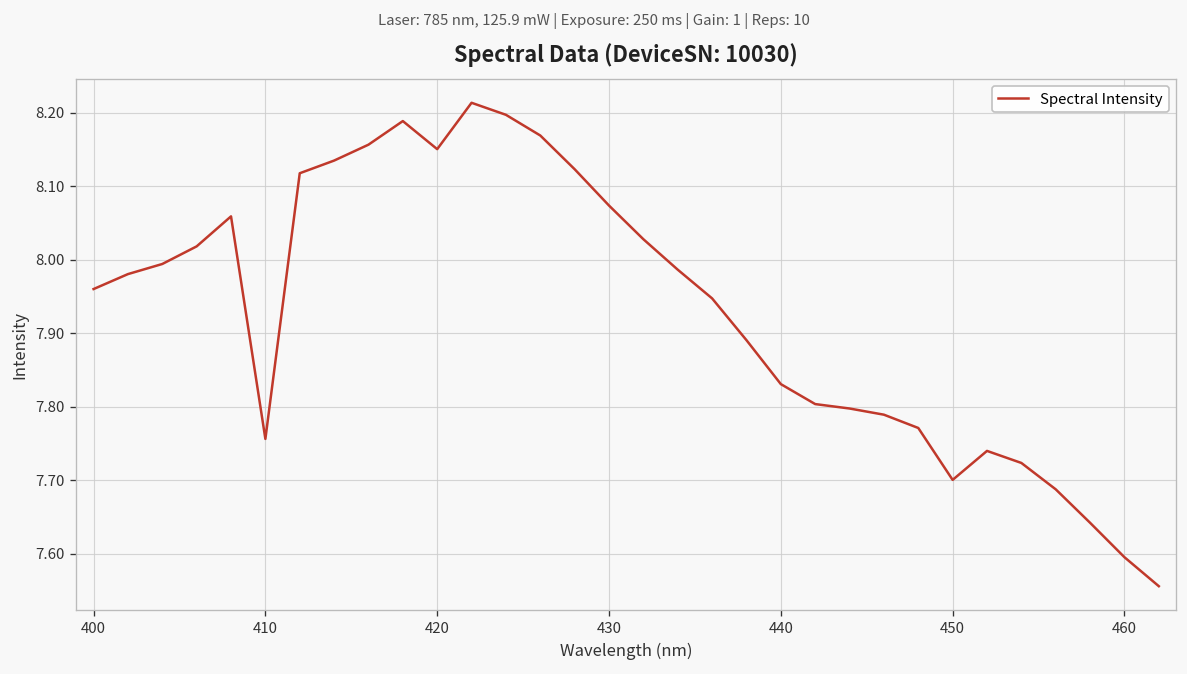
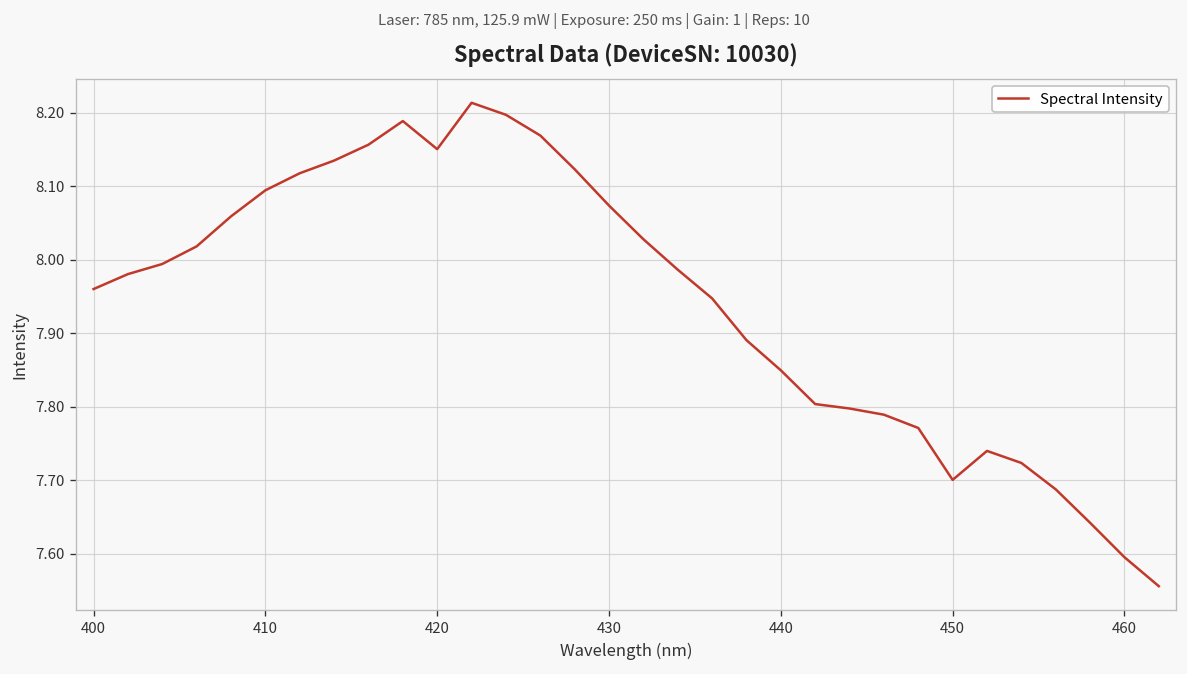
  {
    "400": 7.96,
-   "410": 7.76,
+   "410": 8.09,
    "420": 8.15,
    "430": 8.07,
-   "440": 7.83,
+   "440": 7.85,
    "450": 7.70,
    "460": 7.60
  }
